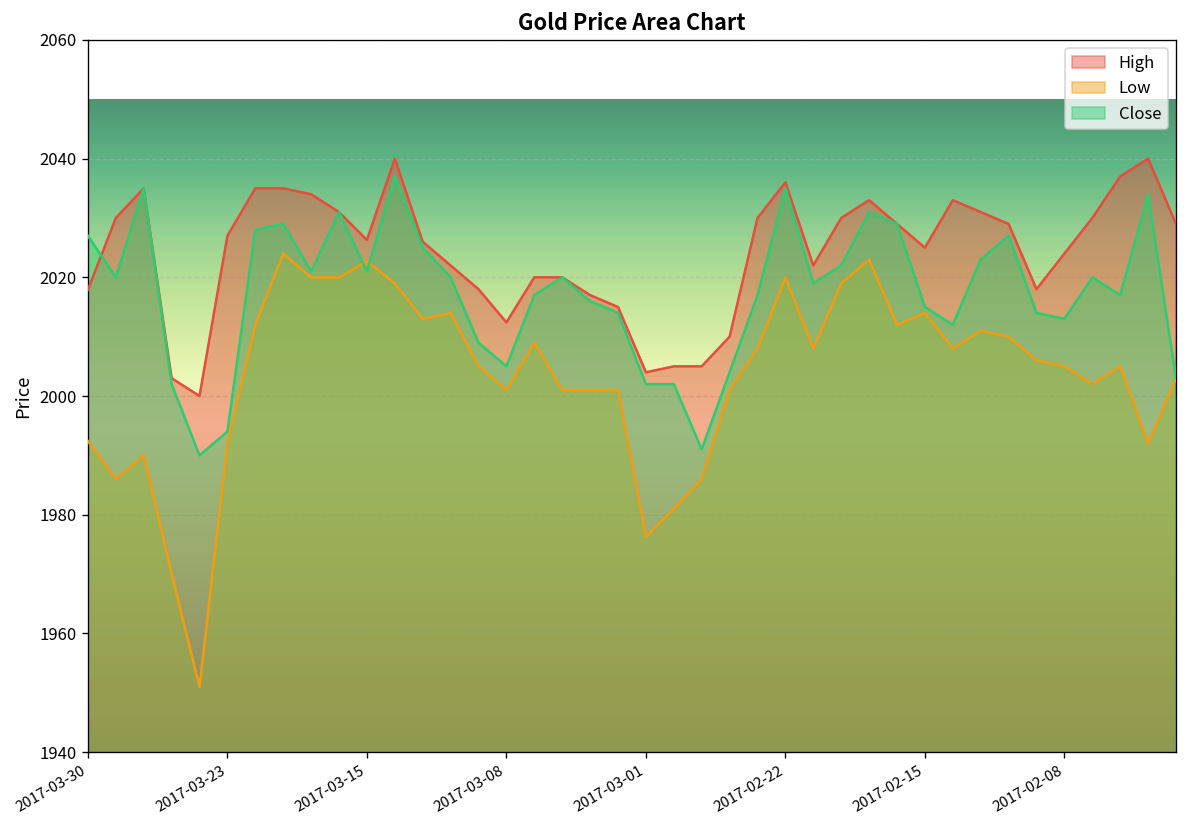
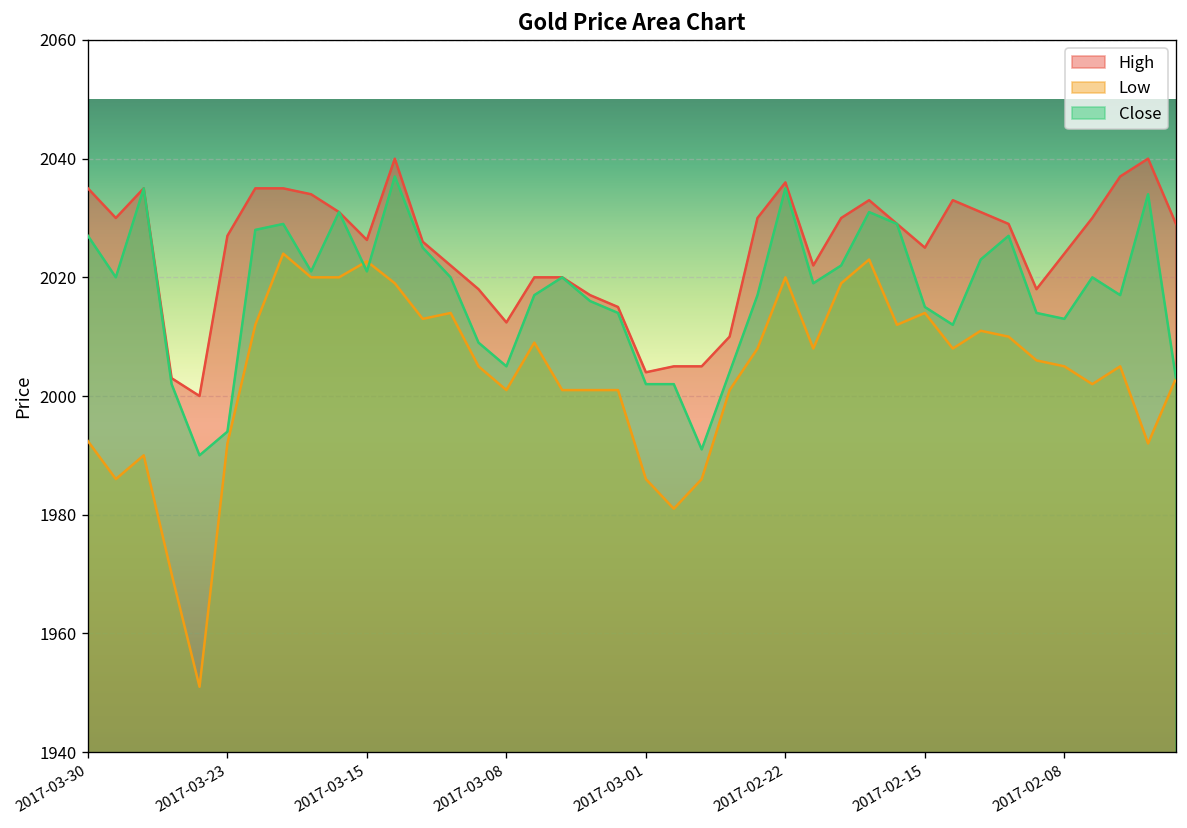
  {
    "High": {
-     "2017-03-30": 2018,
+     "2017-03-30": 2035,
      "2017-03-23": 2027,
      "2017-03-15": 2026,
      "2017-03-08": 2012,
      "2017-03-01": 2004,
      "2017-02-22": 2036,
      "2017-02-15": 2025,
      "2017-02-08": 2024
    },
    "Low": {
      "2017-03-30": 1992,
      "2017-03-23": 1992,
      "2017-03-15": 2023,
      "2017-03-08": 2001,
-     "2017-03-01": 1976,
+     "2017-03-01": 1986,
      "2017-02-22": 2020,
      "2017-02-15": 2014,
      "2017-02-08": 2005
    },
    "Close": {
      "2017-03-30": 2027,
      "2017-03-23": 1994,
      "2017-03-15": 2021,
      "2017-03-08": 2005,
      "2017-03-01": 2002,
      "2017-02-22": 2035,
      "2017-02-15": 2015,
      "2017-02-08": 2013
    }
  }
